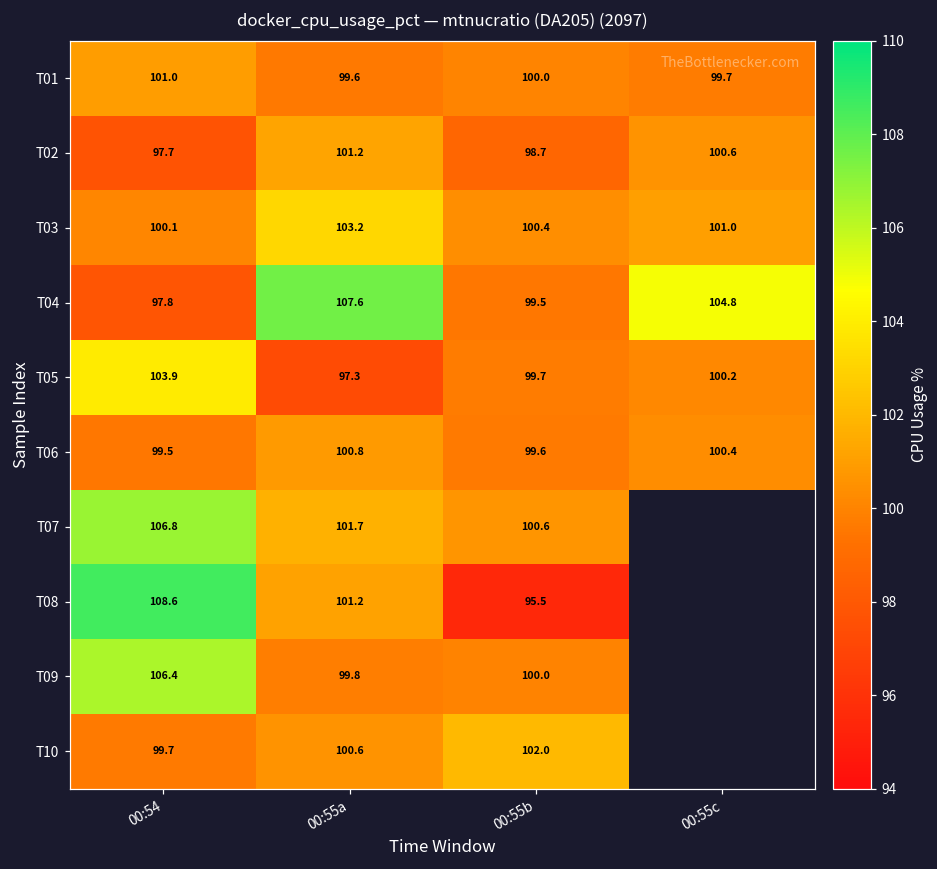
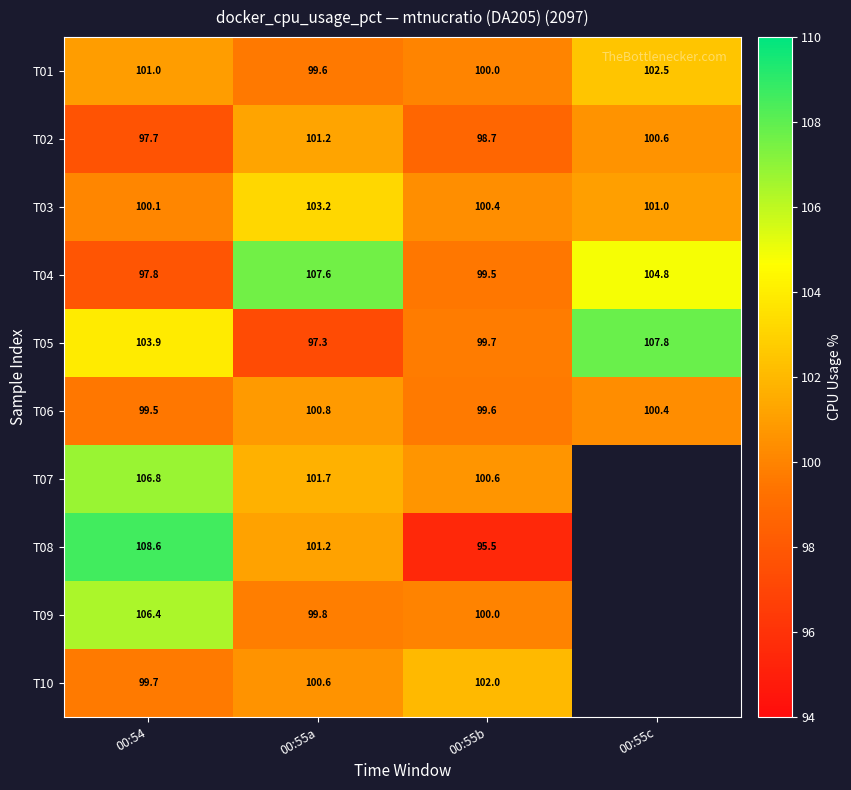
  {
    "T01": {
      "00:54": 101.0,
      "00:55a": 99.6,
      "00:55b": 100.0,
-     "00:55c": 99.7
+     "00:55c": 102.5
    },
    "T02": {
      "00:54": 97.7,
      "00:55a": 101.2,
      "00:55b": 98.7,
      "00:55c": 100.6
    },
    "T03": {
      "00:54": 100.1,
      "00:55a": 103.2,
      "00:55b": 100.4,
      "00:55c": 101.0
    },
    "T04": {
      "00:54": 97.8,
      "00:55a": 107.6,
      "00:55b": 99.5,
      "00:55c": 104.8
    },
    "T05": {
      "00:54": 103.9,
      "00:55a": 97.3,
      "00:55b": 99.7,
-     "00:55c": 100.2
+     "00:55c": 107.8
    },
    "T06": {
      "00:54": 99.5,
      "00:55a": 100.8,
      "00:55b": 99.6,
      "00:55c": 100.4
    },
    "T07": {
      "00:54": 106.8,
      "00:55a": 101.7,
      "00:55b": 100.6
    },
    "T08": {
      "00:54": 108.6,
      "00:55a": 101.2,
      "00:55b": 95.5
    },
    "T09": {
      "00:54": 106.4,
      "00:55a": 99.8,
      "00:55b": 100.0
    },
    "T10": {
      "00:54": 99.7,
      "00:55a": 100.6,
      "00:55b": 102.0
    }
  }
